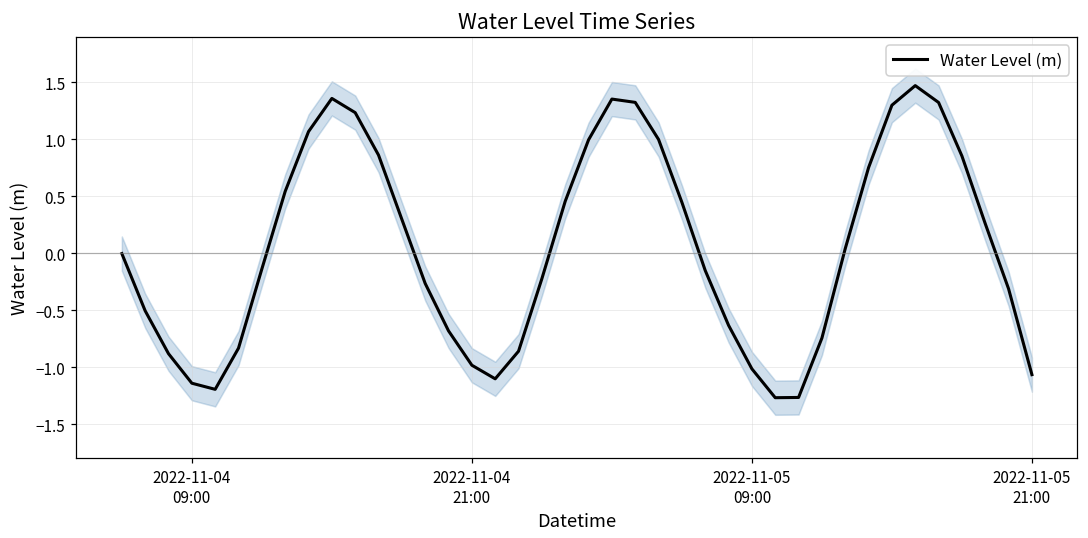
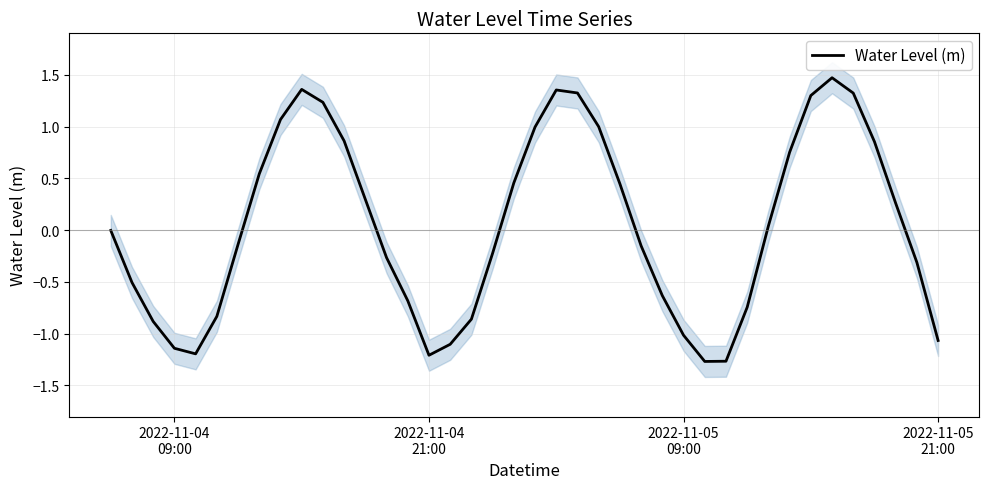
  {
    "Water Level (m)": {
      "2022-11-04 09:00": -1.14,
-     "2022-11-04 21:00": -0.98,
+     "2022-11-04 21:00": -1.21,
      "2022-11-05 09:00": -1.02,
      "2022-11-05 21:00": -1.07
    }
  }
